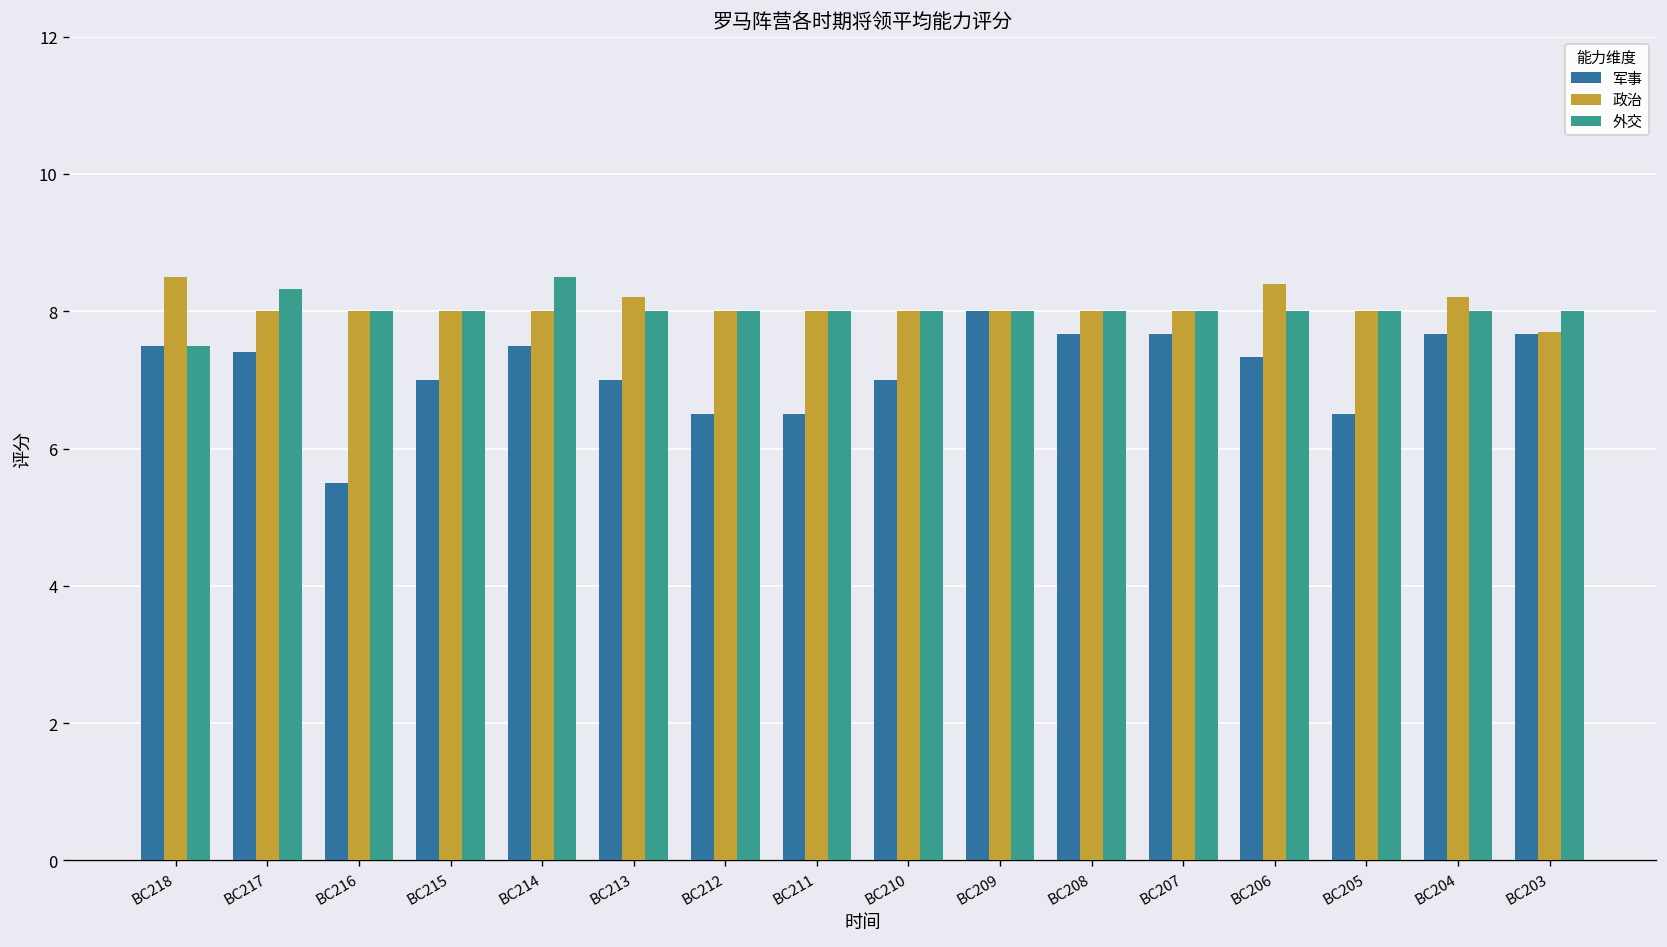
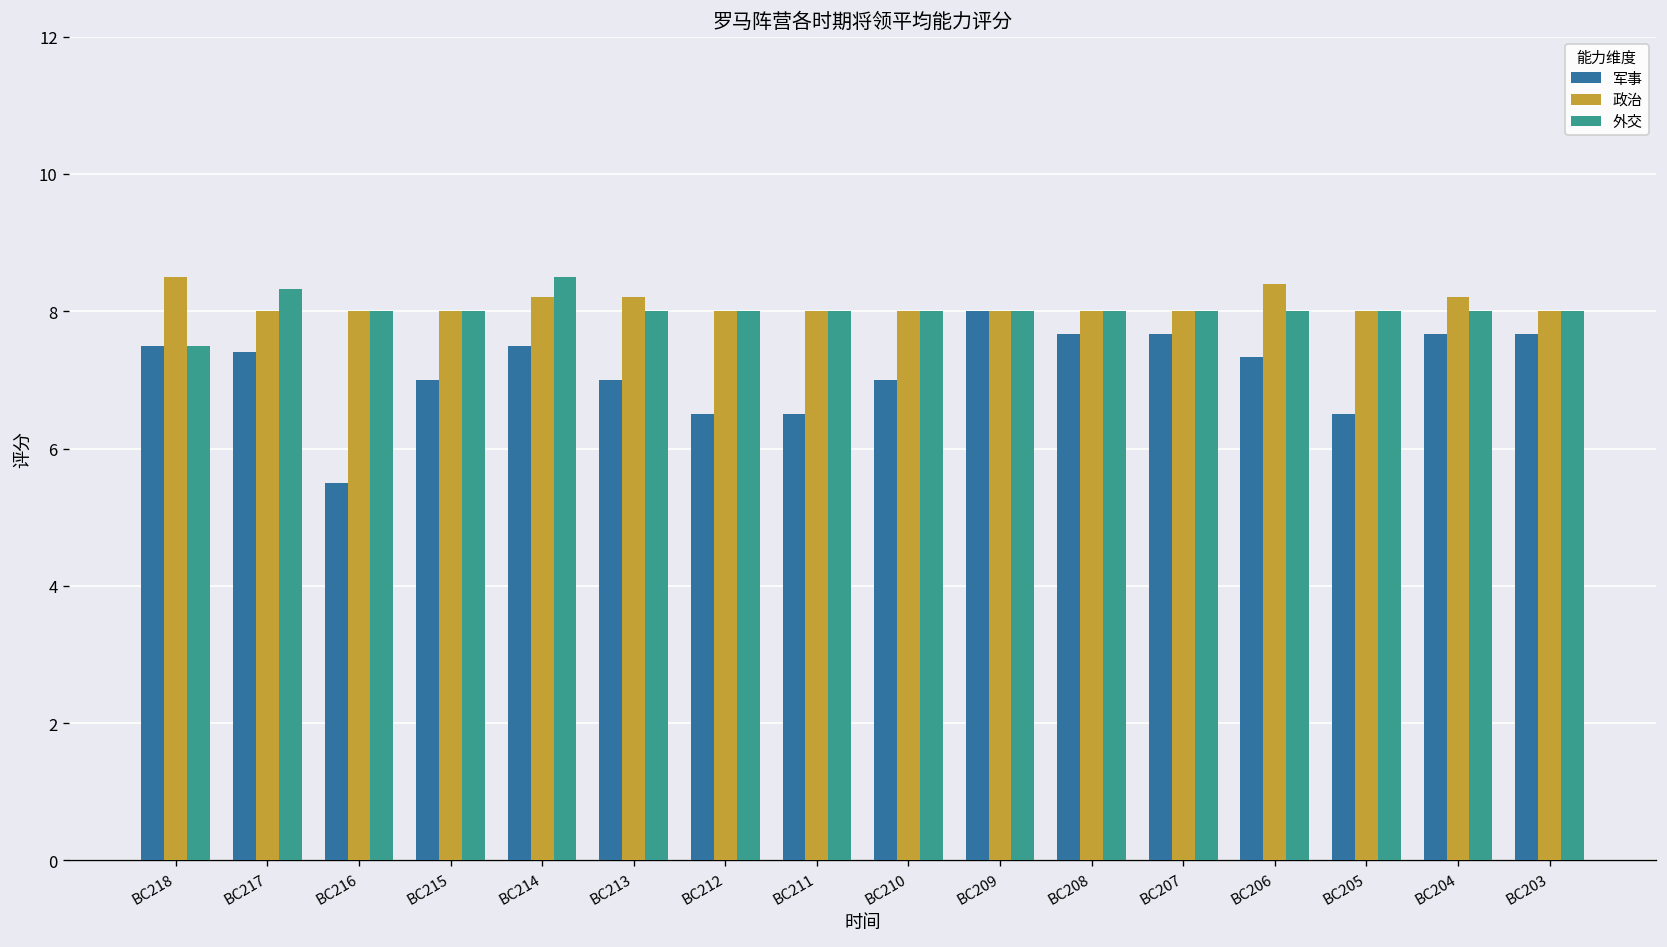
  {
    "政治": {
      "BC218": 8.5,
      "BC217": 8.0,
      "BC216": 8.0,
      "BC215": 8.0,
-     "BC214": 8.0,
+     "BC214": 8.2,
      "BC213": 8.2,
      "BC212": 8.0,
      "BC211": 8.0,
      "BC210": 8.0,
      "BC209": 8.0,
      "BC208": 8.0,
      "BC207": 8.0,
      "BC206": 8.4,
      "BC205": 8.0,
      "BC204": 8.2,
-     "BC203": 7.7
+     "BC203": 8.0
    }
  }
